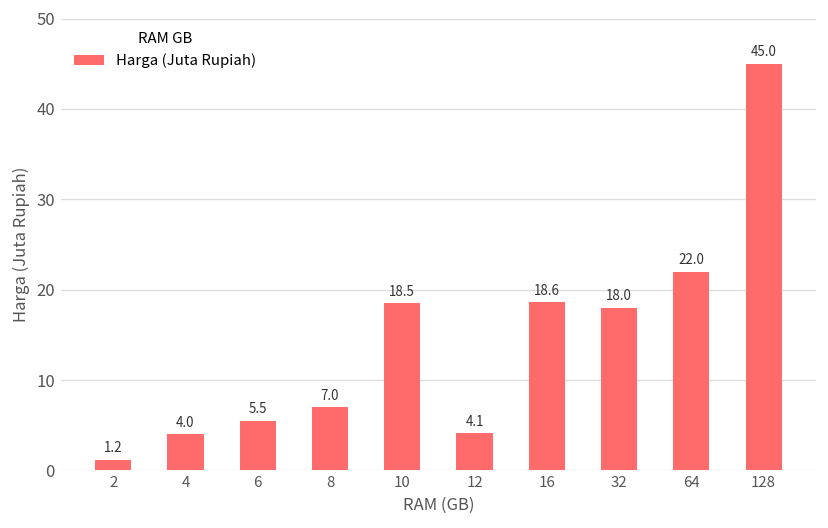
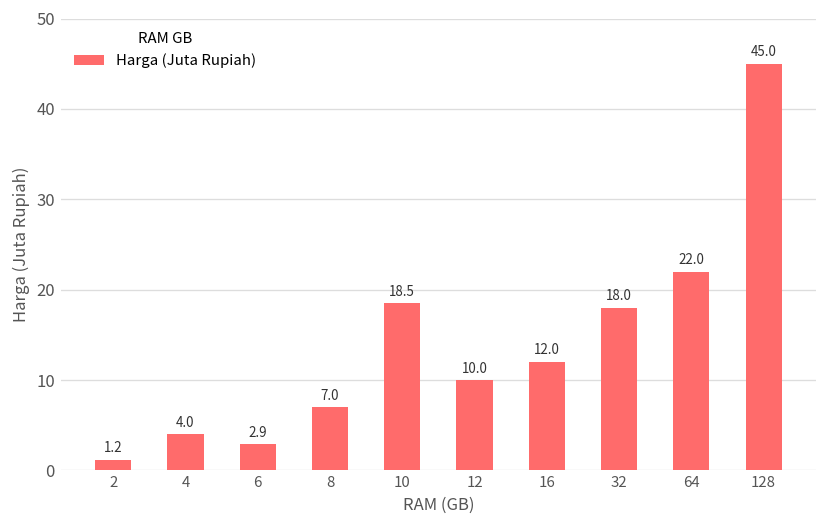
  {
    "2": 1.2,
    "4": 4.0,
-   "6": 5.5,
+   "6": 2.9,
    "8": 7.0,
    "10": 18.5,
-   "12": 4.1,
-   "16": 18.6,
+   "12": 10.0,
+   "16": 12.0,
    "32": 18.0,
    "64": 22.0,
    "128": 45.0
  }
